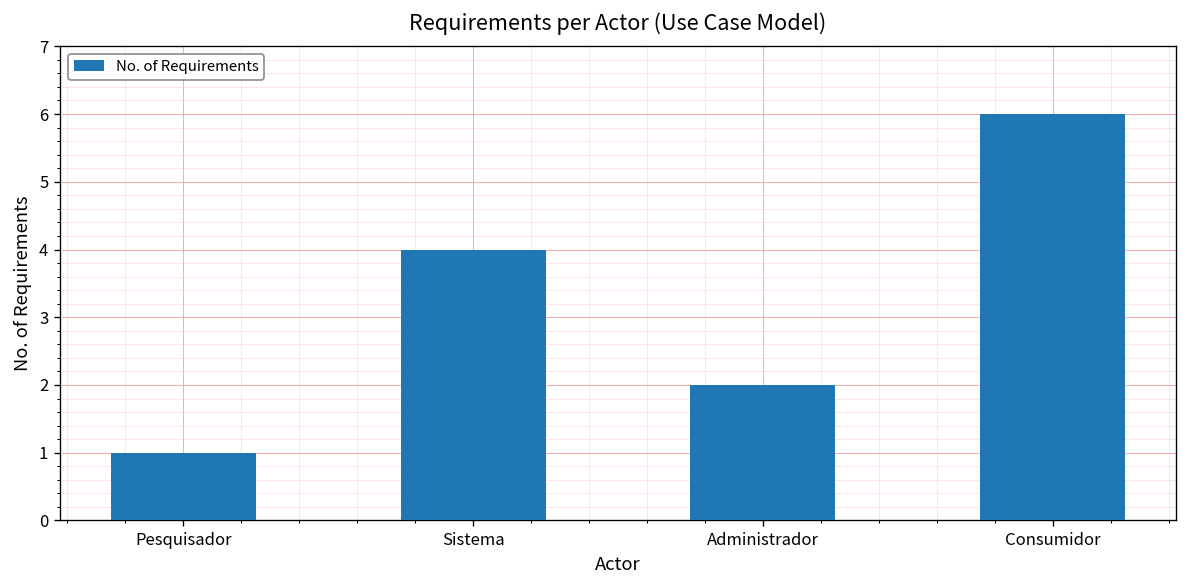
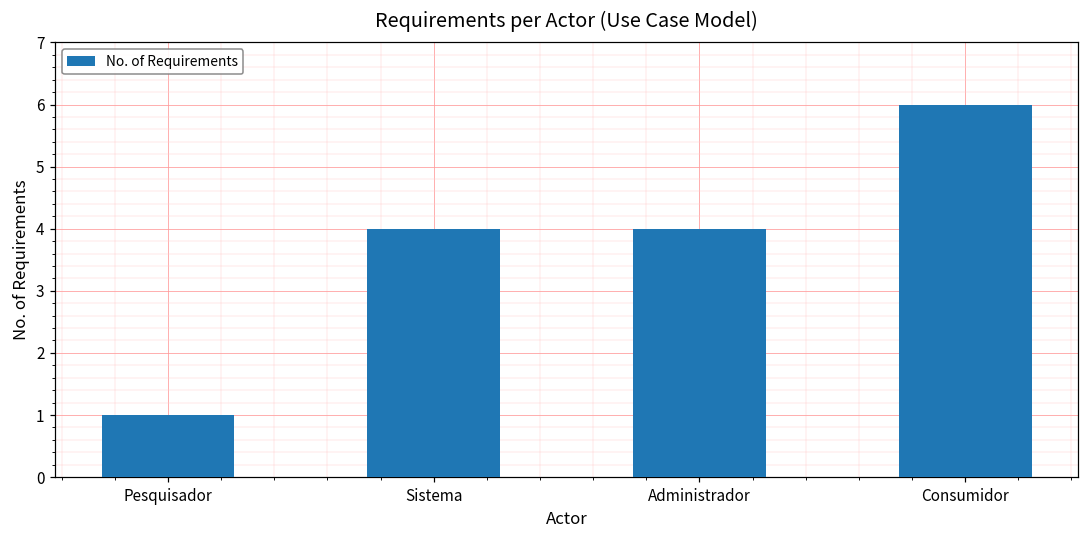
  {
    "Pesquisador": 1,
    "Sistema": 4,
-   "Administrador": 2,
+   "Administrador": 4,
    "Consumidor": 6
  }
